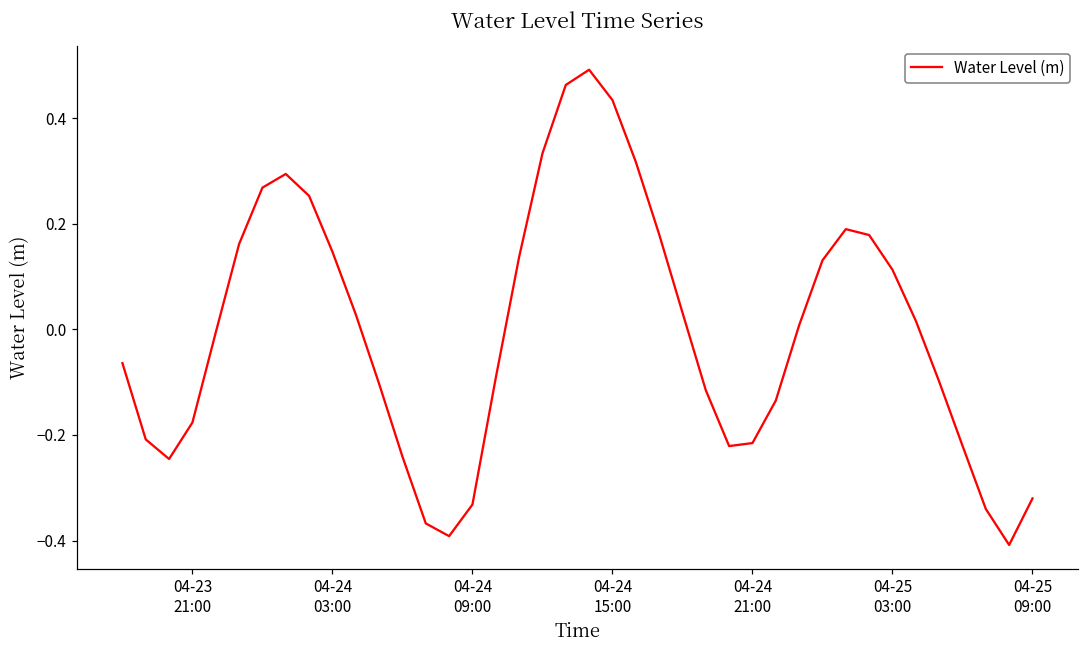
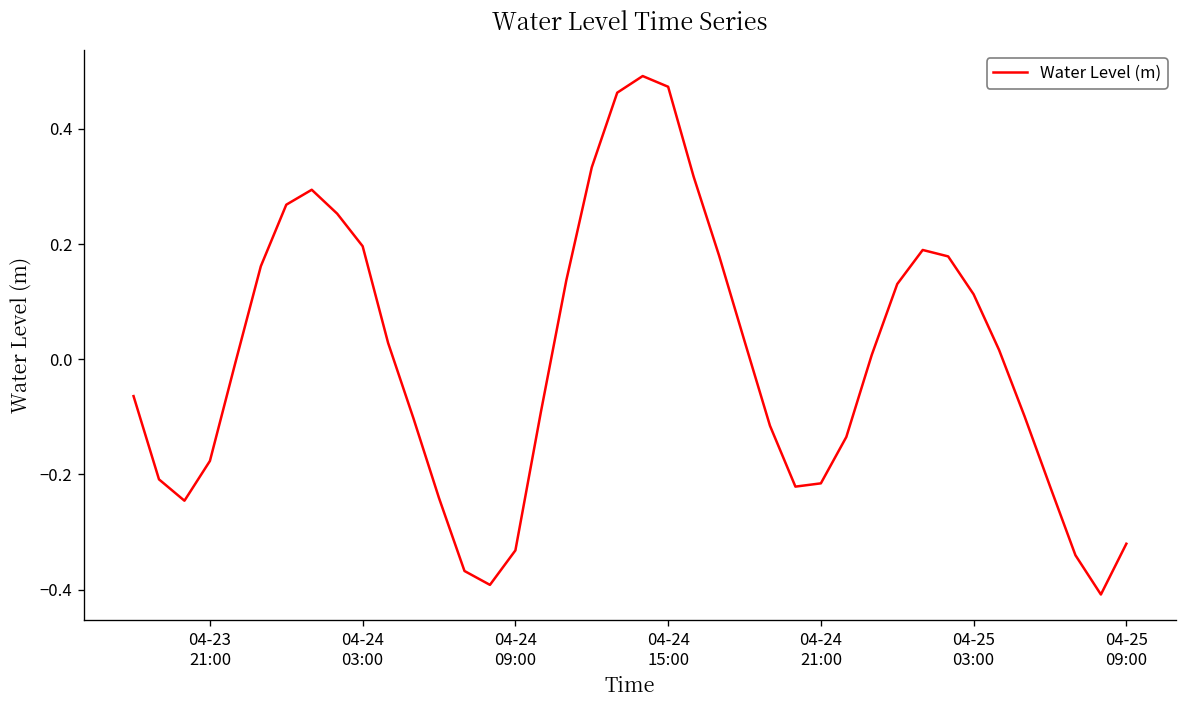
  {
    "04-23 21:00": -0.18,
-   "04-24 03:00": 0.15,
+   "04-24 03:00": 0.20,
    "04-24 09:00": -0.33,
-   "04-24 15:00": 0.43,
+   "04-24 15:00": 0.47,
    "04-24 21:00": -0.22,
    "04-25 03:00": 0.11,
    "04-25 09:00": -0.32
  }
